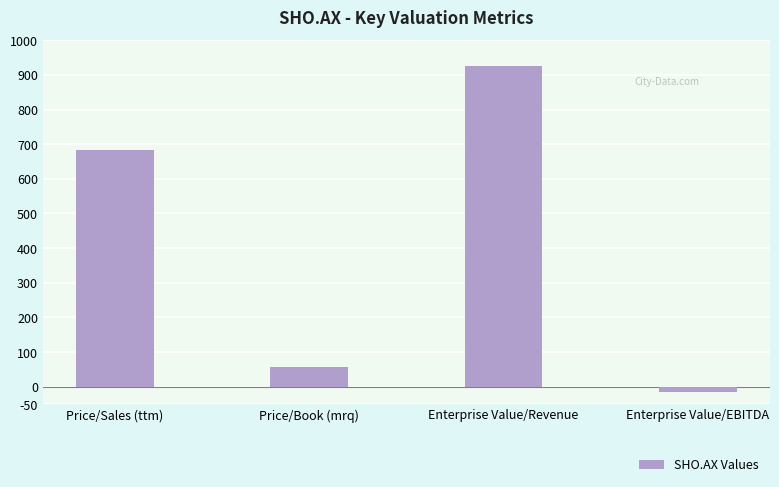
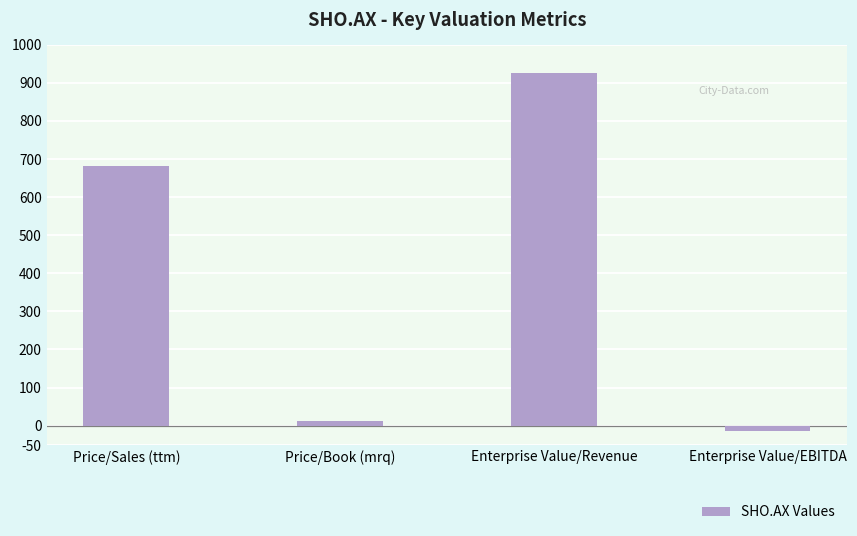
  {
    "Price/Sales (ttm)": 680,
-   "Price/Book (mrq)": 60,
+   "Price/Book (mrq)": 10,
    "Enterprise Value/Revenue": 930,
    "Enterprise Value/EBITDA": -10
  }
